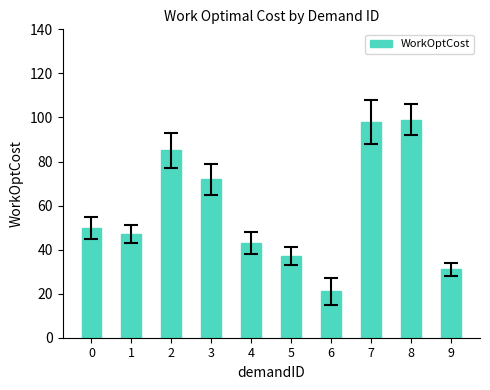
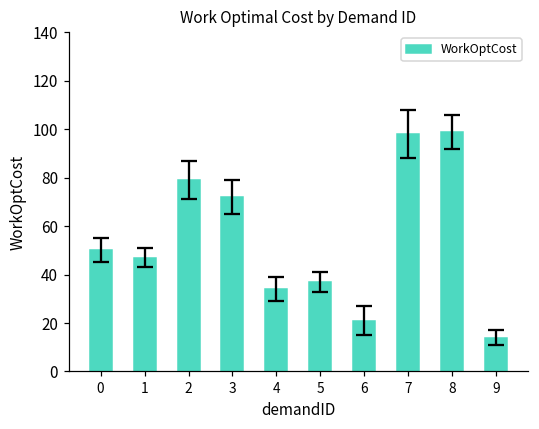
  {
    "WorkOptCost": {
      "0": 50,
      "1": 47,
-     "2": 85,
+     "2": 79,
      "3": 72,
-     "4": 43,
+     "4": 34,
      "5": 37,
      "6": 21,
      "7": 98,
      "8": 99,
-     "9": 31
+     "9": 14
    }
  }
